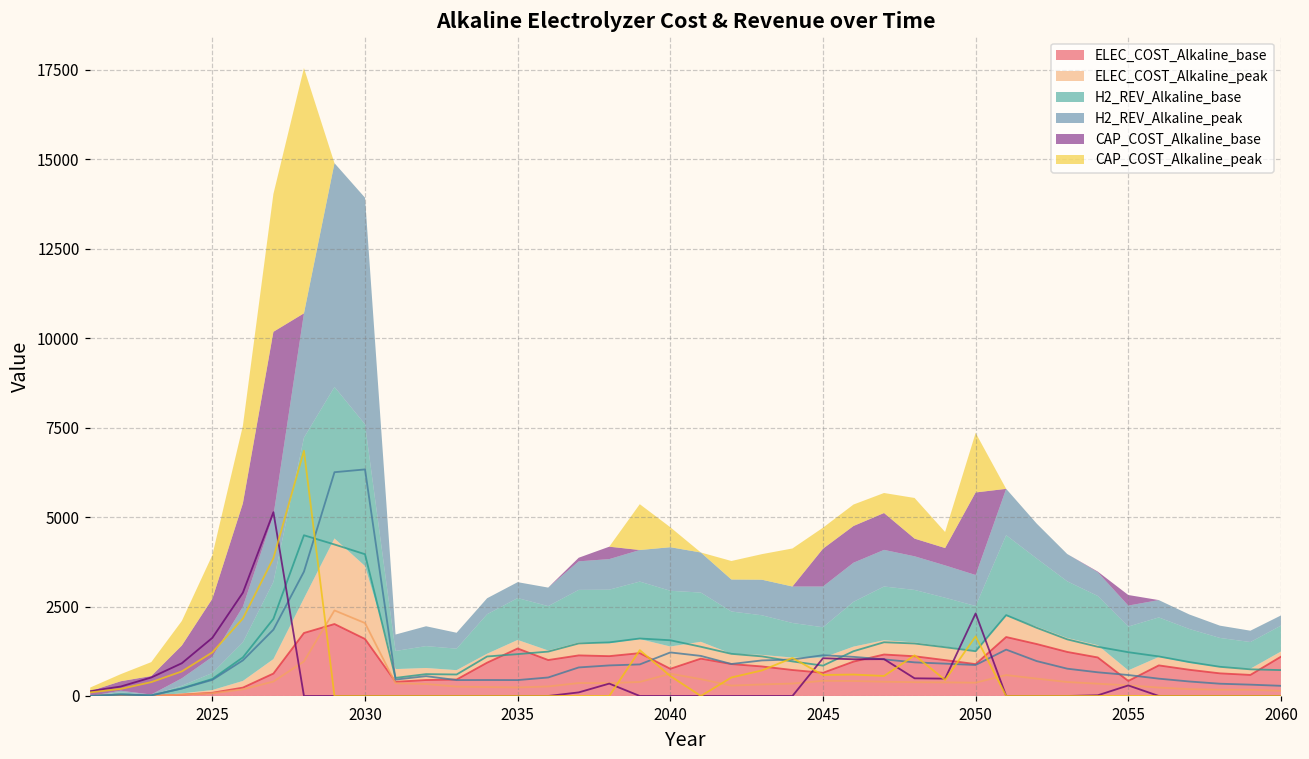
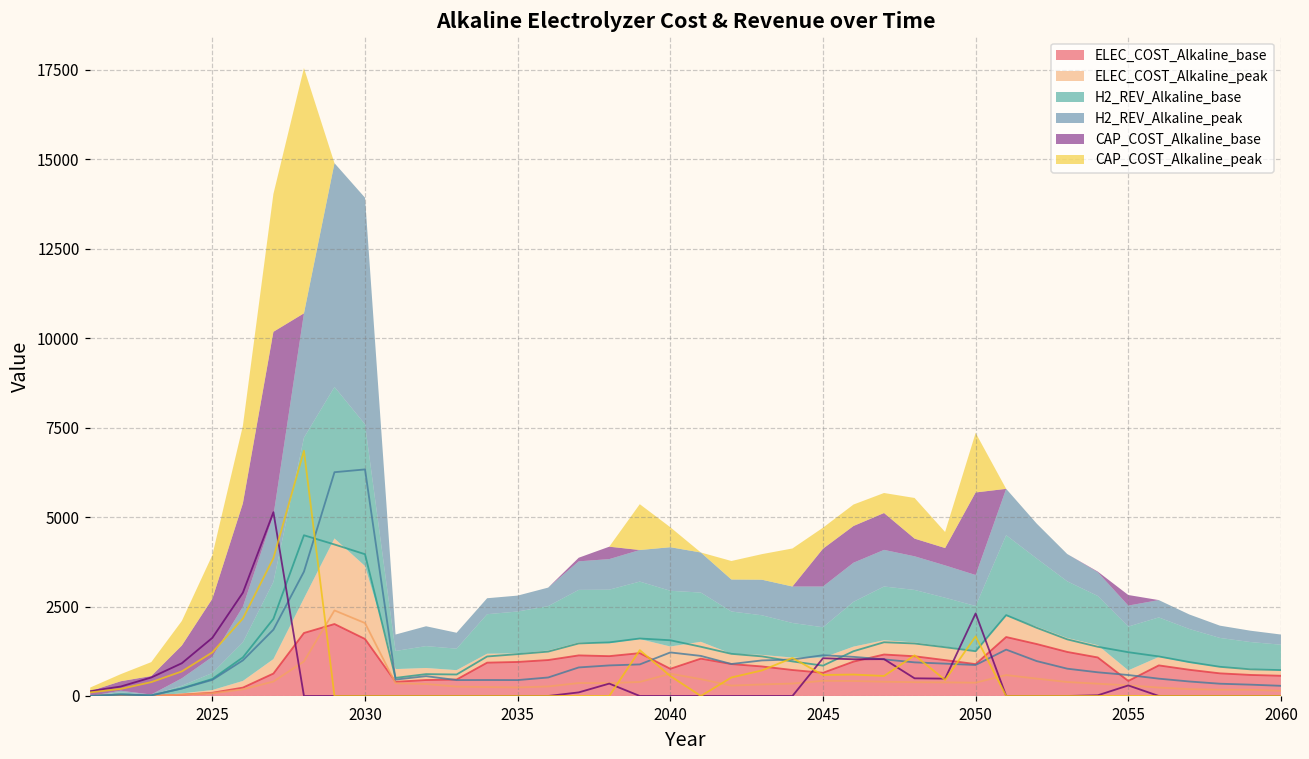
  {
    "ELEC_COST_Alkaline_base": {
      "2030": 1600,
-     "2035": 1300,
+     "2035": 1000,
      "2040": 800,
      "2055": 400,
-     "2060": 1100
+     "2060": 600
    }
  }
